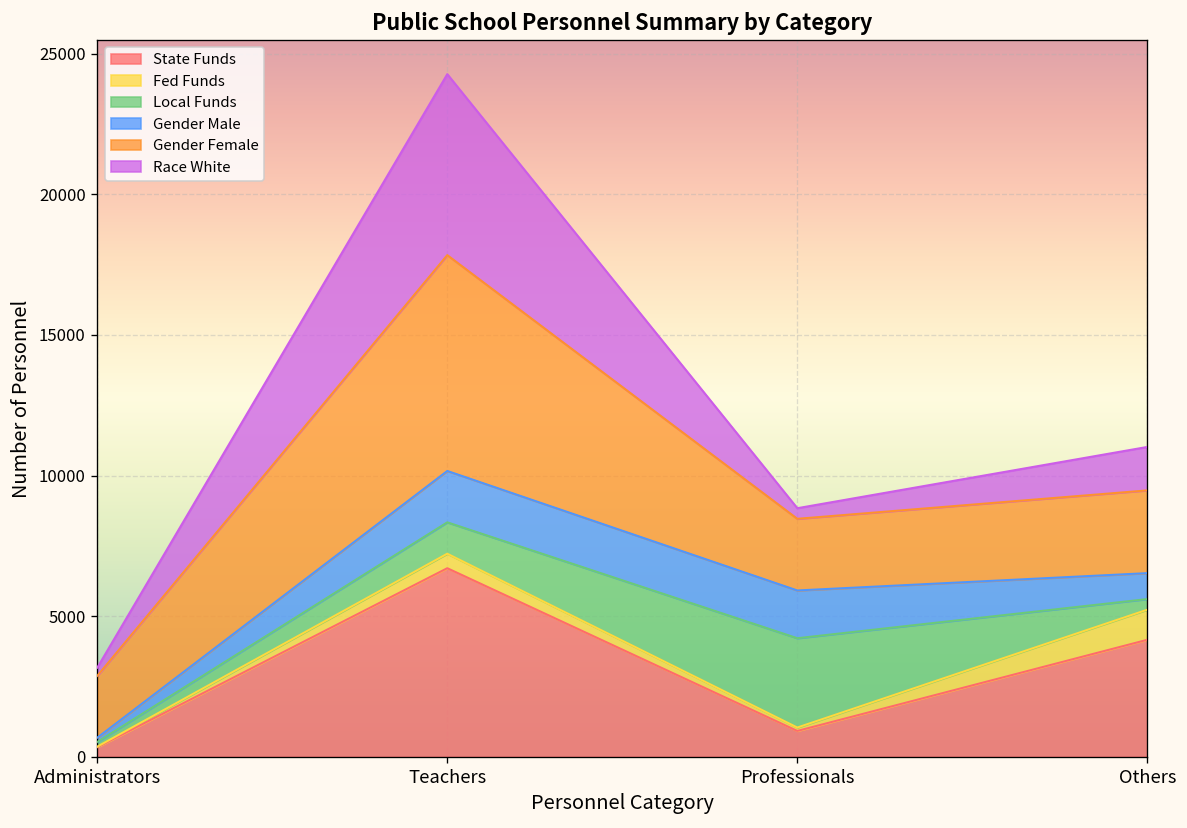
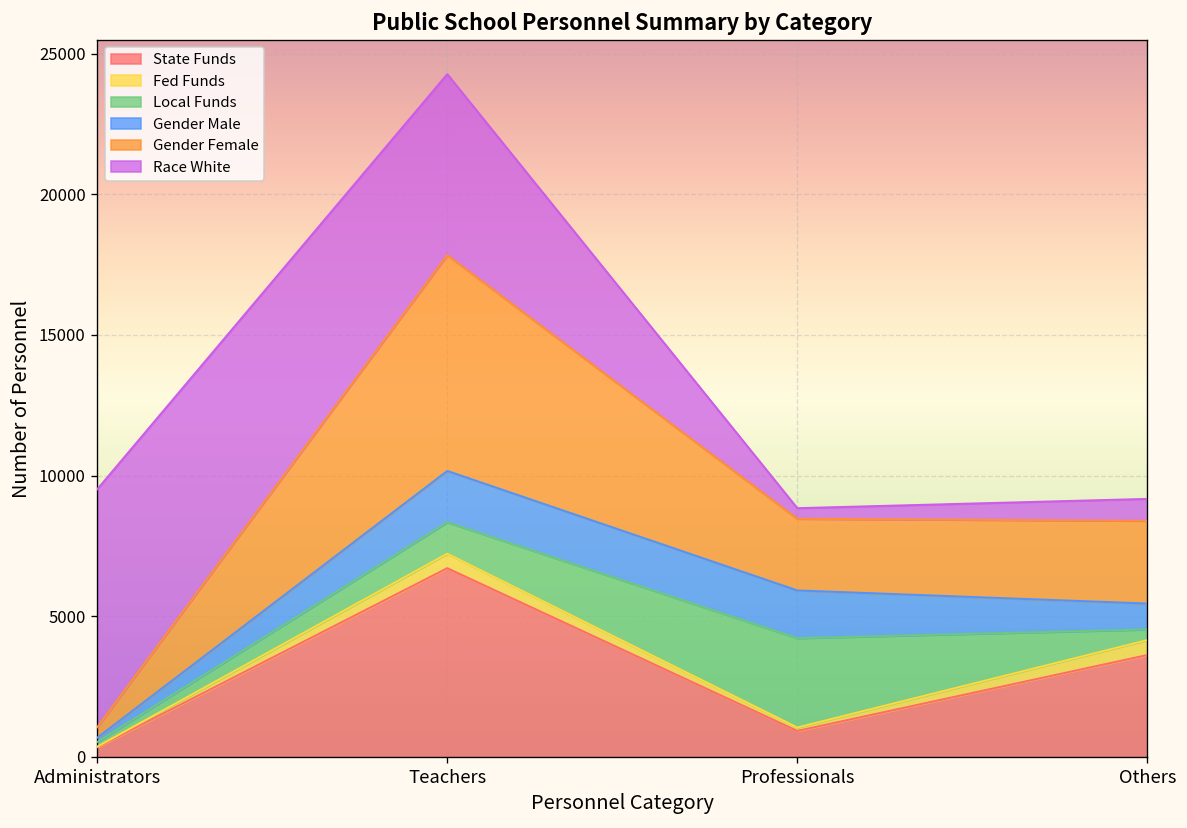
  {
    "State Funds": {
      "Teachers": 6700,
      "Professionals": 900,
-     "Others": 4200
+     "Others": 3600
    },
    "Fed Funds": {
      "Teachers": 500,
      "Professionals": 100,
-     "Others": 1100
+     "Others": 500
    },
    "Local Funds": {
      "Administrators": 200,
      "Teachers": 1100,
      "Professionals": 3200,
      "Others": 400
    },
    "Gender Male": {
      "Administrators": 200,
      "Teachers": 1800,
      "Professionals": 1700,
      "Others": 900
    },
    "Gender Female": {
-     "Administrators": 2200,
+     "Administrators": 400,
      "Teachers": 7700,
      "Professionals": 2500,
      "Others": 2900
    },
    "Race White": {
-     "Administrators": 300,
+     "Administrators": 8500,
      "Teachers": 6400,
      "Professionals": 400,
-     "Others": 1500
+     "Others": 800
    }
  }
